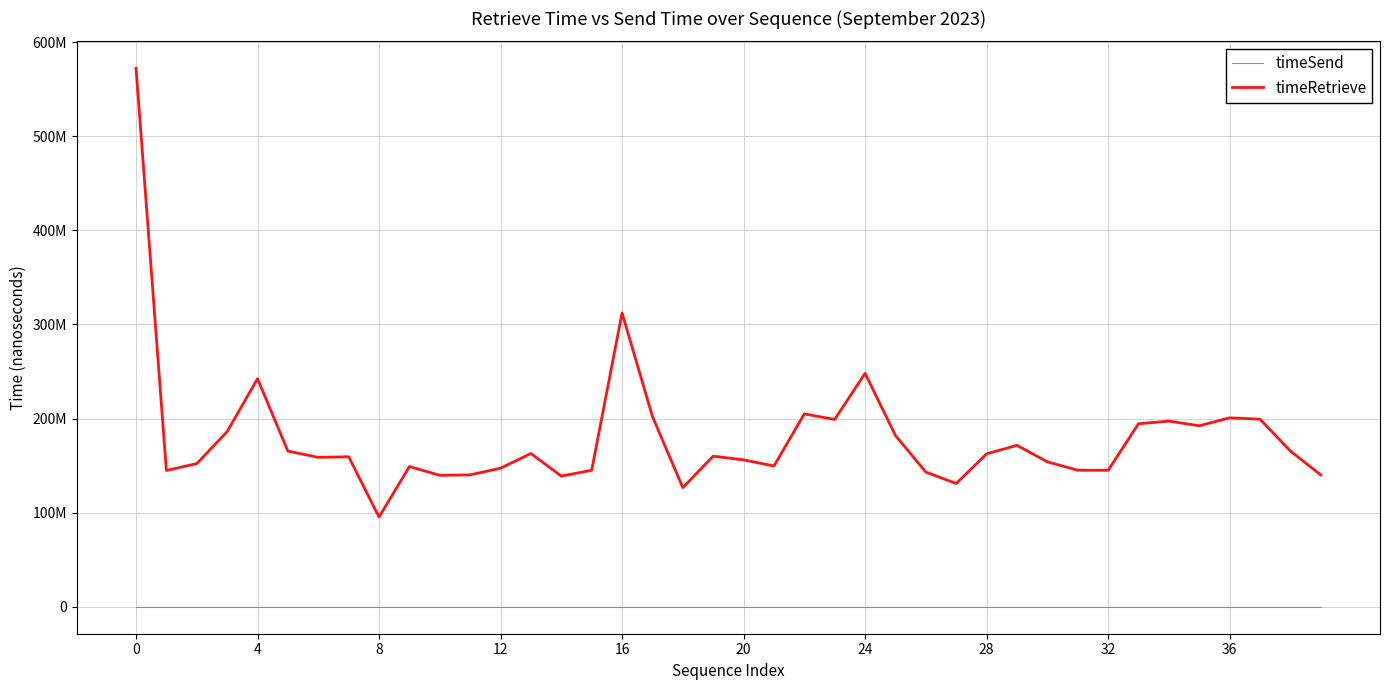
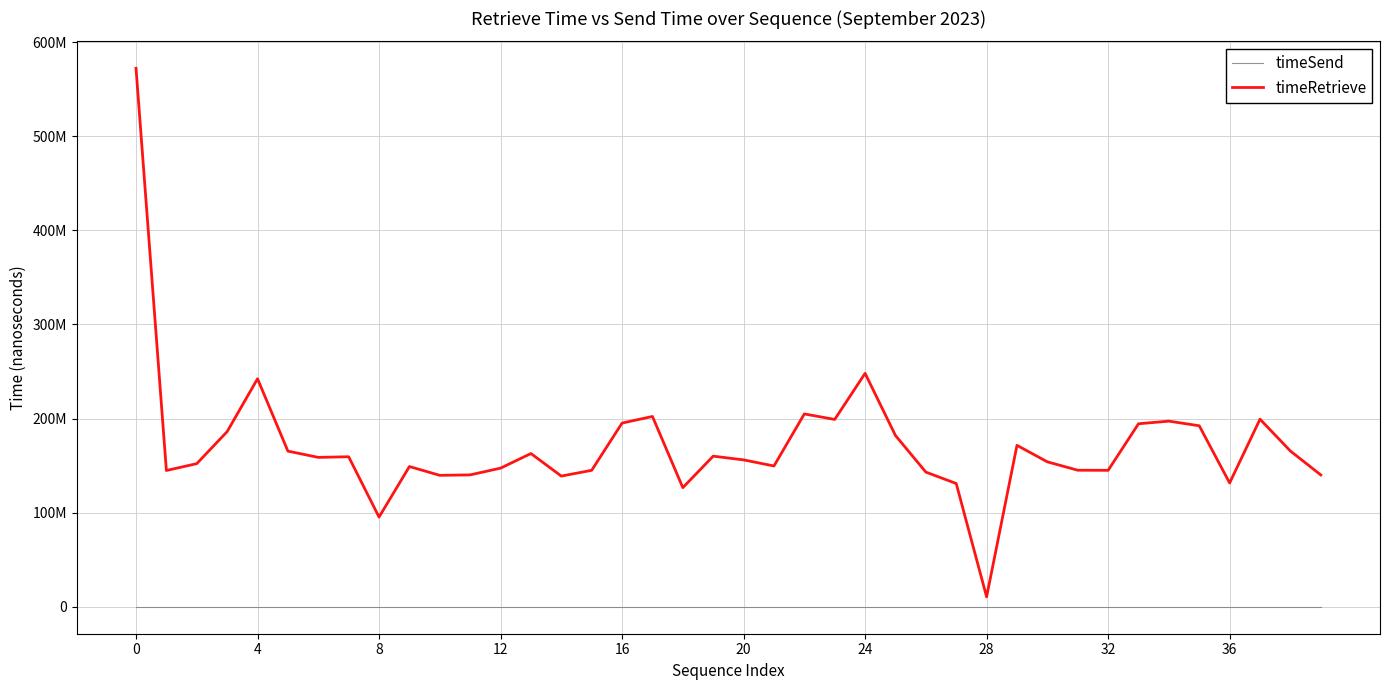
  {
    "timeSend": {
      "0": 0,
      "4": 0,
      "8": 0,
      "12": 0,
      "16": 0,
      "20": 0,
      "24": 0,
      "28": 0,
      "32": 0,
      "36": 0
    },
    "timeRetrieve": {
      "0": 570000000,
      "4": 240000000,
      "8": 100000000,
      "12": 150000000,
-     "16": 310000000,
+     "16": 200000000,
      "20": 160000000,
      "24": 250000000,
-     "28": 160000000,
+     "28": 10000000,
      "32": 150000000,
-     "36": 200000000
+     "36": 130000000
    }
  }
